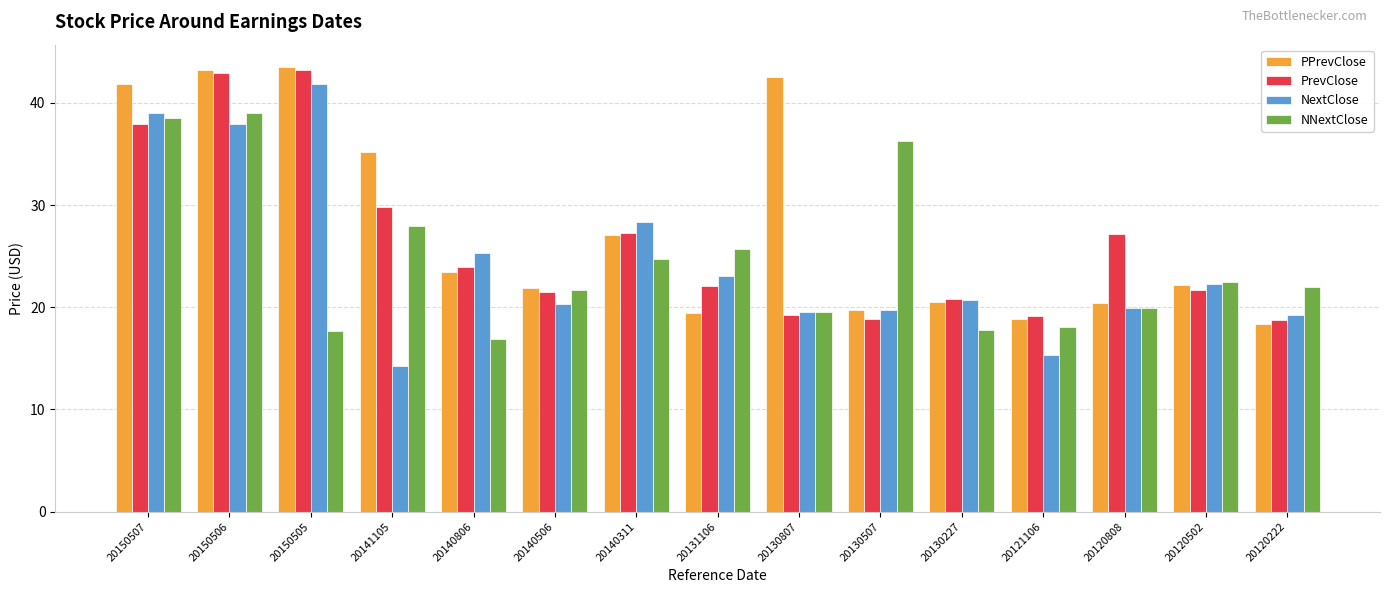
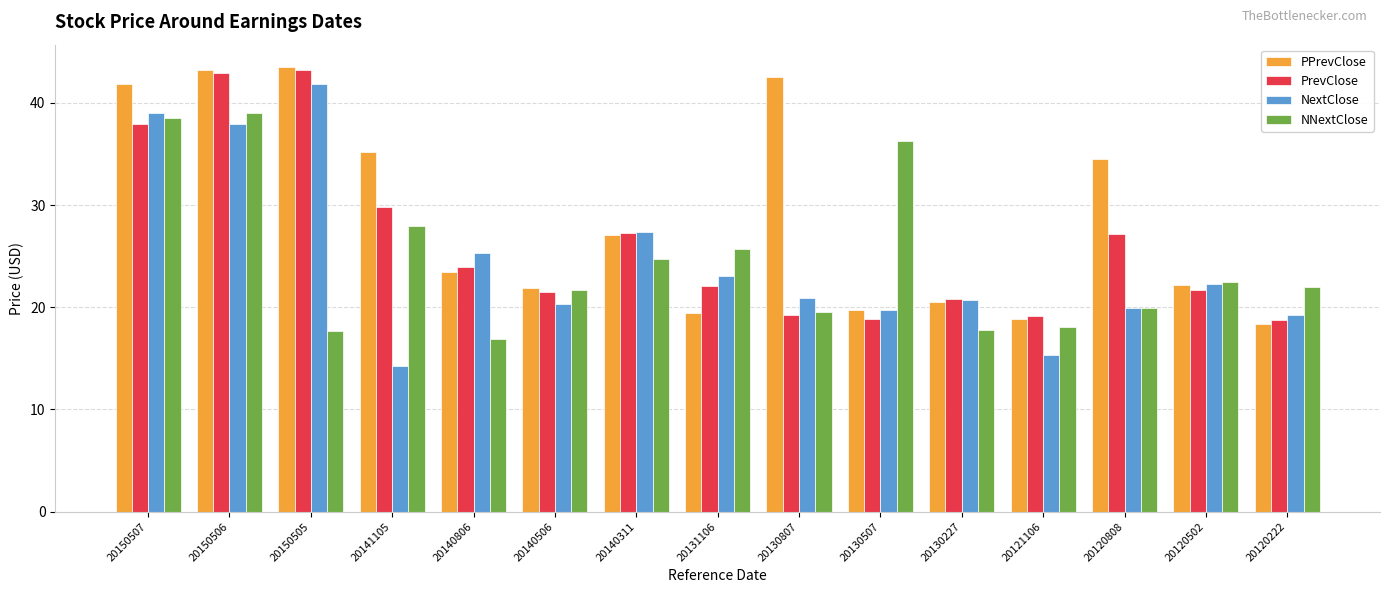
  {
    "PPrevClose": {
      "20150507": 41.9,
      "20150506": 43.3,
      "20150505": 43.5,
      "20141105": 35.2,
      "20140806": 23.4,
      "20140506": 21.9,
      "20140311": 27.1,
      "20131106": 19.5,
      "20130807": 42.6,
      "20130507": 19.7,
      "20130227": 20.5,
      "20121106": 18.9,
-     "20120808": 20.4,
+     "20120808": 34.6,
      "20120502": 22.1,
      "20120222": 18.4
    },
    "PrevClose": {
      "20150507": 37.9,
      "20150506": 42.9,
      "20150505": 43.3,
      "20141105": 29.8,
      "20140806": 23.9,
      "20140506": 21.5,
      "20140311": 27.3,
      "20131106": 22.1,
      "20130807": 19.2,
      "20130507": 18.8,
      "20130227": 20.8,
      "20121106": 19.1,
      "20120808": 27.2,
      "20120502": 21.7,
      "20120222": 18.7
    },
    "NextClose": {
      "20150507": 39.0,
      "20150506": 37.9,
      "20150505": 41.9,
      "20141105": 14.3,
      "20140806": 25.3,
      "20140506": 20.3,
-     "20140311": 28.3,
+     "20140311": 27.3,
      "20131106": 23.0,
-     "20130807": 19.5,
+     "20130807": 20.9,
      "20130507": 19.7,
      "20130227": 20.7,
      "20121106": 15.3,
      "20120808": 19.9,
      "20120502": 22.3,
      "20120222": 19.2
    },
    "NNextClose": {
      "20150507": 38.5,
      "20150506": 39.0,
      "20150505": 17.7,
      "20141105": 28.0,
      "20140806": 16.9,
      "20140506": 21.7,
      "20140311": 24.7,
      "20131106": 25.7,
      "20130807": 19.5,
      "20130507": 36.3,
      "20130227": 17.8,
      "20121106": 18.1,
      "20120808": 19.9,
      "20120502": 22.4,
      "20120222": 21.9
    }
  }
